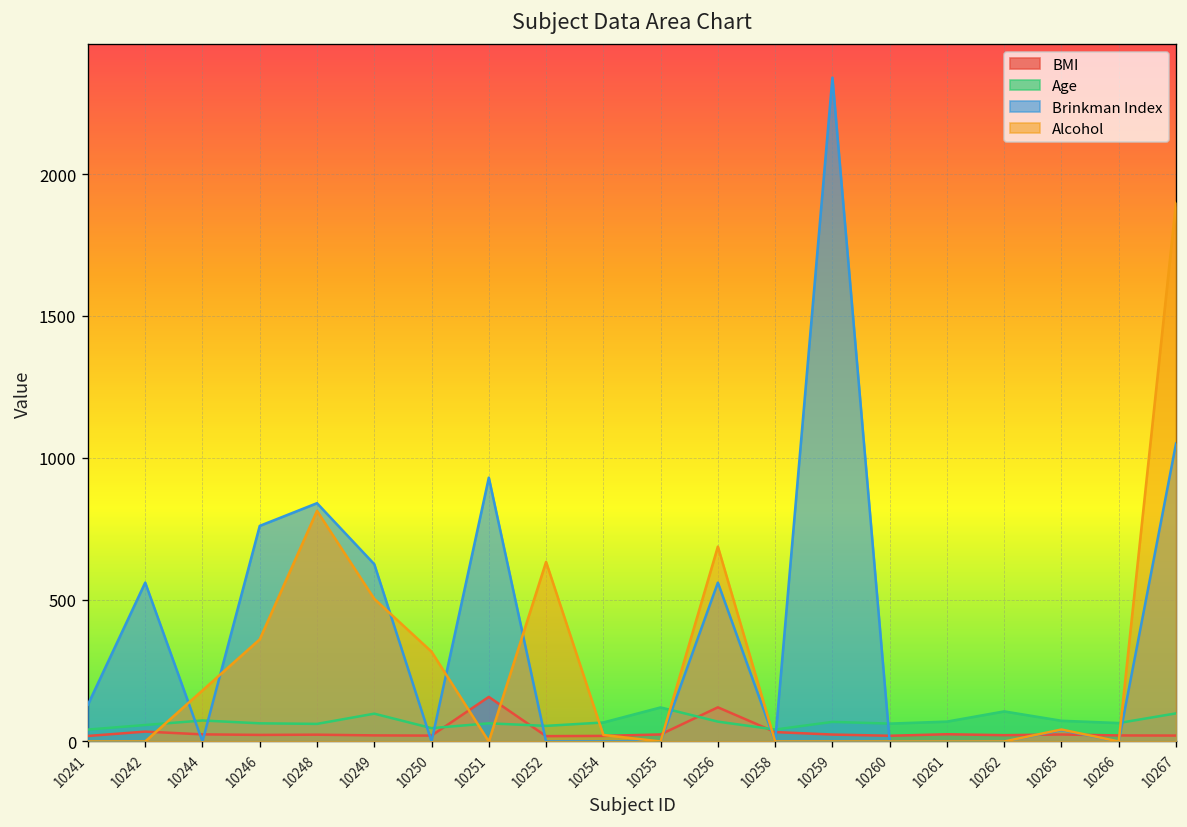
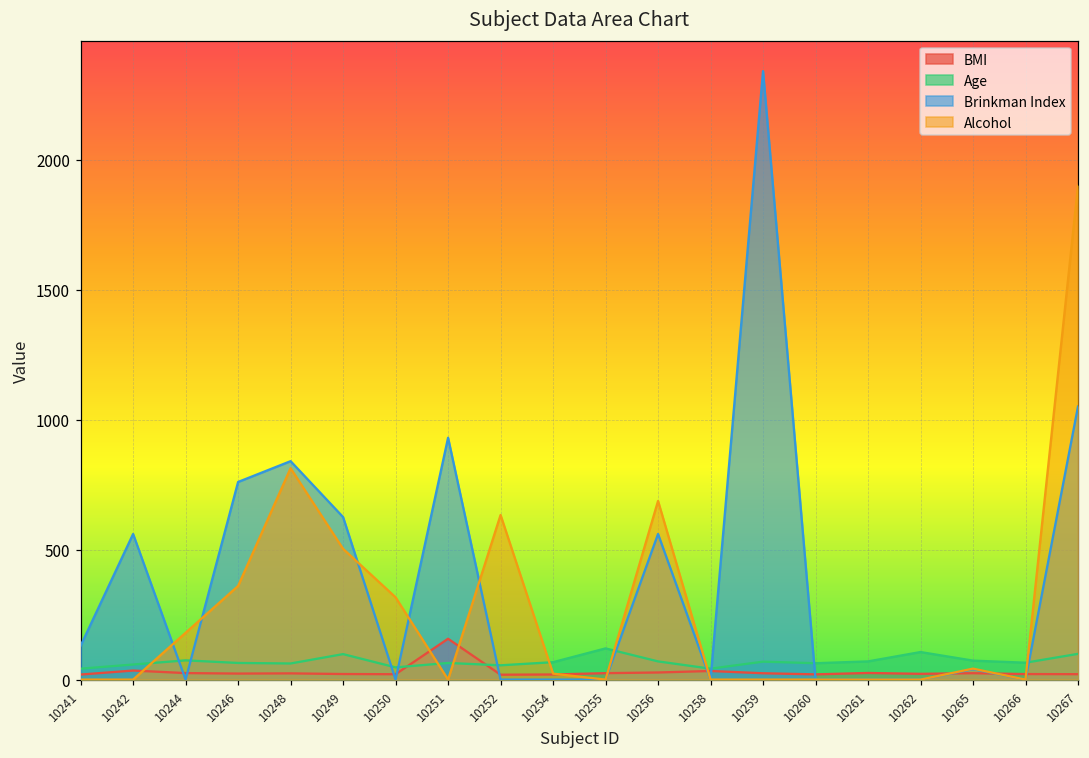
  {
    "BMI": {
      "10241": 20,
      "10242": 30,
      "10244": 30,
      "10246": 20,
      "10248": 20,
      "10249": 20,
      "10250": 20,
      "10251": 160,
      "10252": 20,
      "10255": 20,
-     "10256": 120,
+     "10256": 30,
      "10259": 20,
      "10260": 20,
      "10261": 30,
      "10262": 20,
      "10265": 20,
      "10266": 20,
      "10267": 20
    },
    "Age": {
      "10241": 40,
      "10242": 60,
      "10244": 70,
      "10246": 60,
      "10248": 60,
      "10249": 100,
      "10250": 50,
      "10251": 60,
      "10252": 60,
      "10254": 70,
      "10255": 120,
      "10256": 70,
      "10259": 70,
      "10260": 60,
      "10261": 70,
      "10262": 110,
      "10265": 70,
      "10266": 70,
      "10267": 100
    },
    "Brinkman Index": {
      "10241": 130,
      "10242": 560,
      "10244": 0,
      "10246": 760,
      "10248": 840,
      "10249": 630,
      "10250": 0,
      "10251": 930,
      "10252": 0,
      "10254": 0,
      "10256": 560,
      "10259": 2340,
      "10267": 1050
    },
    "Alcohol": {
      "10241": 0,
      "10242": 0,
      "10244": 180,
      "10246": 360,
      "10248": 810,
      "10249": 500,
      "10250": 320,
      "10251": 0,
      "10252": 630,
      "10256": 690,
      "10259": 0,
      "10267": 1900
    }
  }
